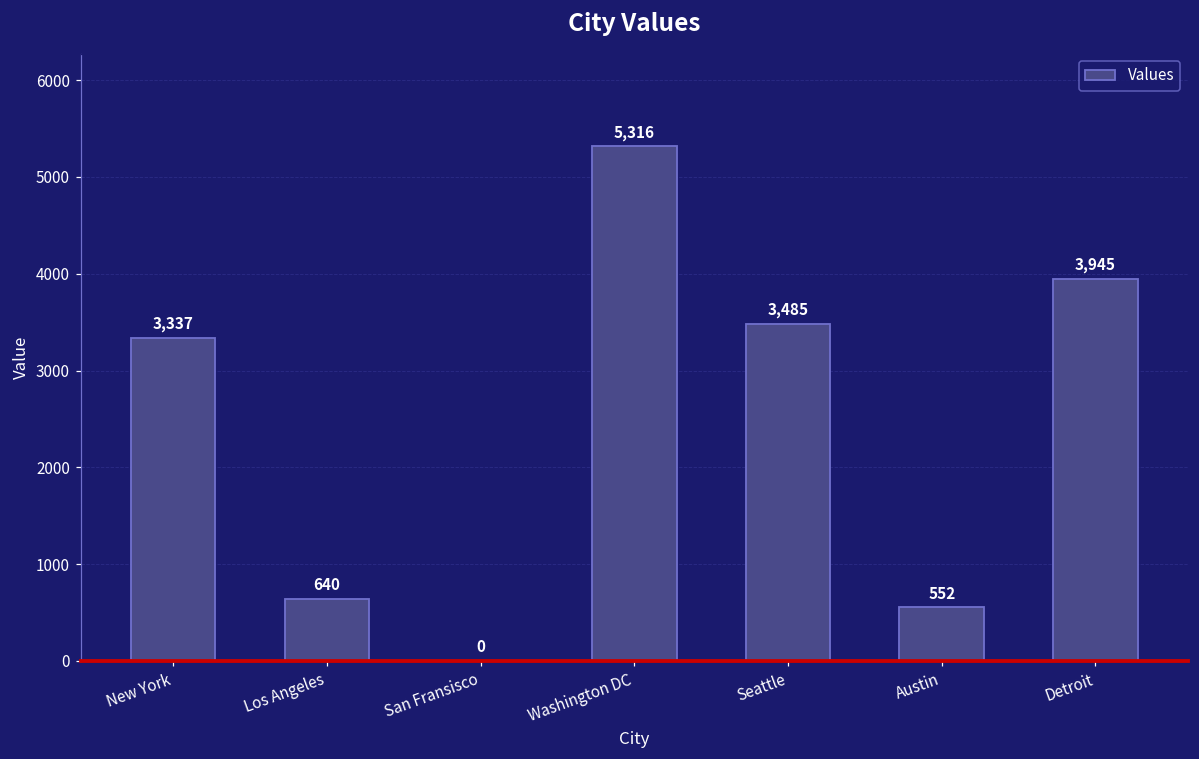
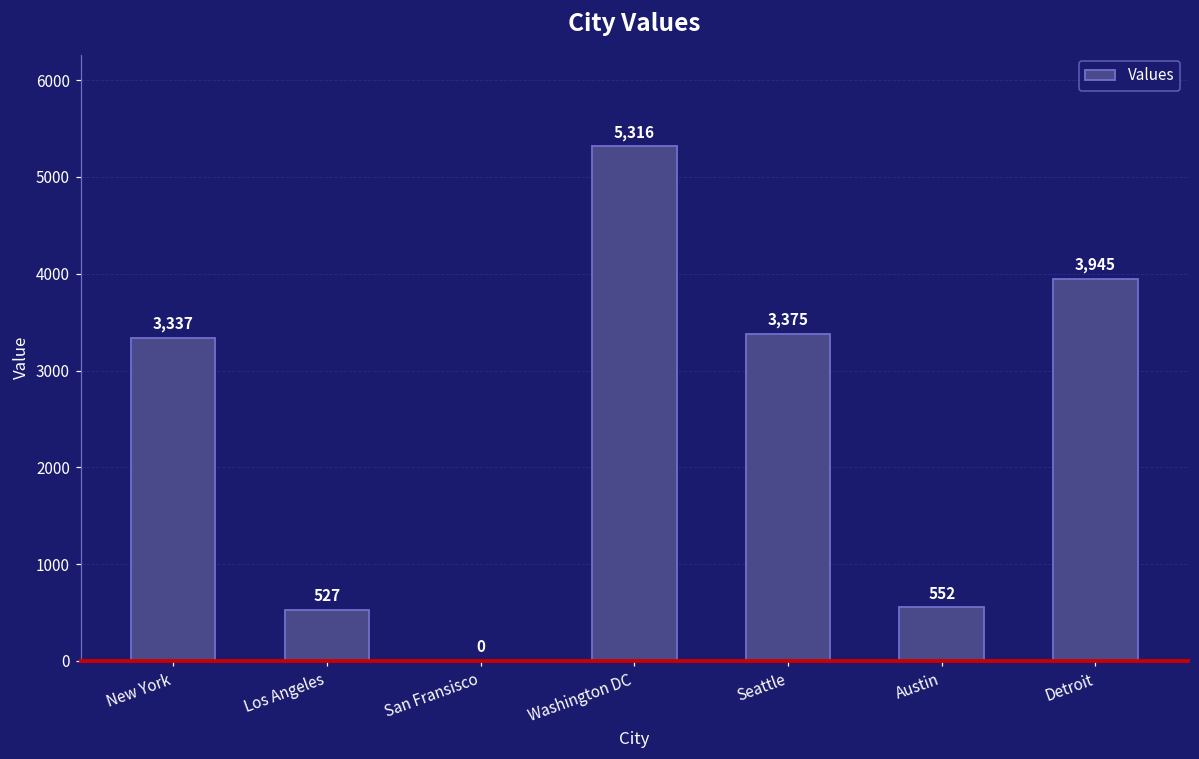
  {
    "New York": "3,337",
-   "Los Angeles": "640",
+   "Los Angeles": "527",
    "San Fransisco": "0",
    "Washington DC": "5,316",
-   "Seattle": "3,485",
+   "Seattle": "3,375",
    "Austin": "552",
    "Detroit": "3,945"
  }
